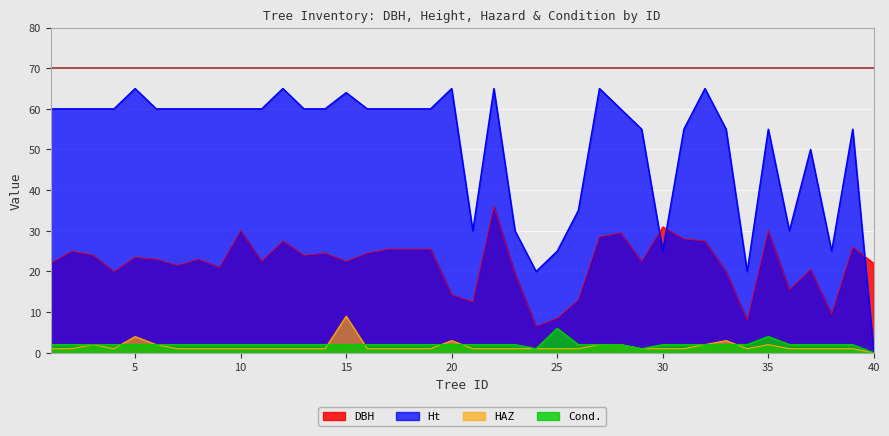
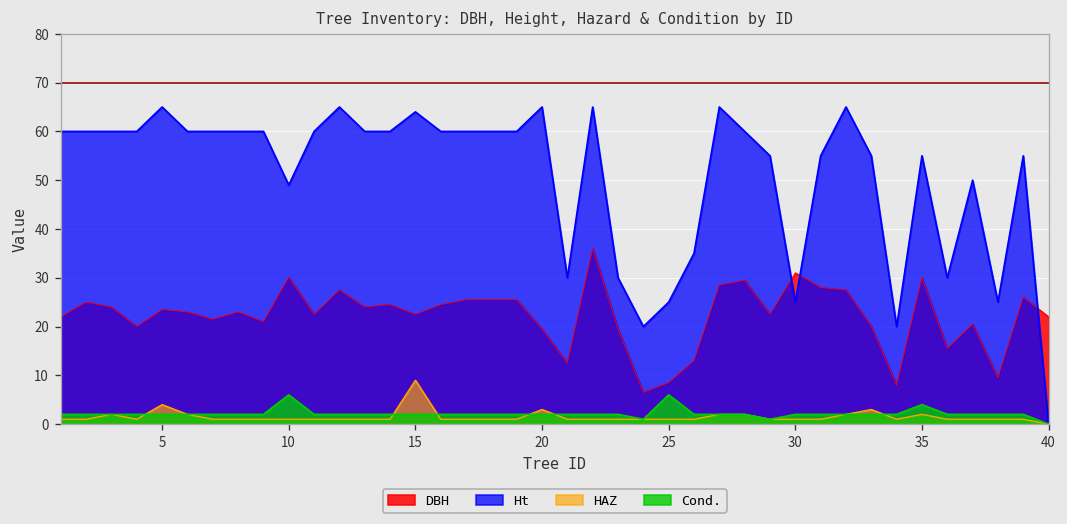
  {
    "DBH": {
      "5": 24,
      "10": 30,
      "15": 23,
-     "20": 14,
+     "20": 20,
      "25": 9,
      "30": 31,
      "35": 30,
      "40": 22
    },
    "Ht": {
      "5": 65,
-     "10": 60,
+     "10": 49,
      "15": 64,
      "20": 65,
      "25": 25,
      "30": 25,
      "35": 55
    },
    "HAZ": {
      "5": 4,
      "10": 1,
      "15": 9,
      "20": 3,
      "25": 1,
      "30": 1,
      "35": 2
    },
    "Cond.": {
      "5": 2,
-     "10": 2,
+     "10": 6,
      "15": 2,
      "20": 2,
      "25": 6,
      "30": 2,
      "35": 4
    }
  }
